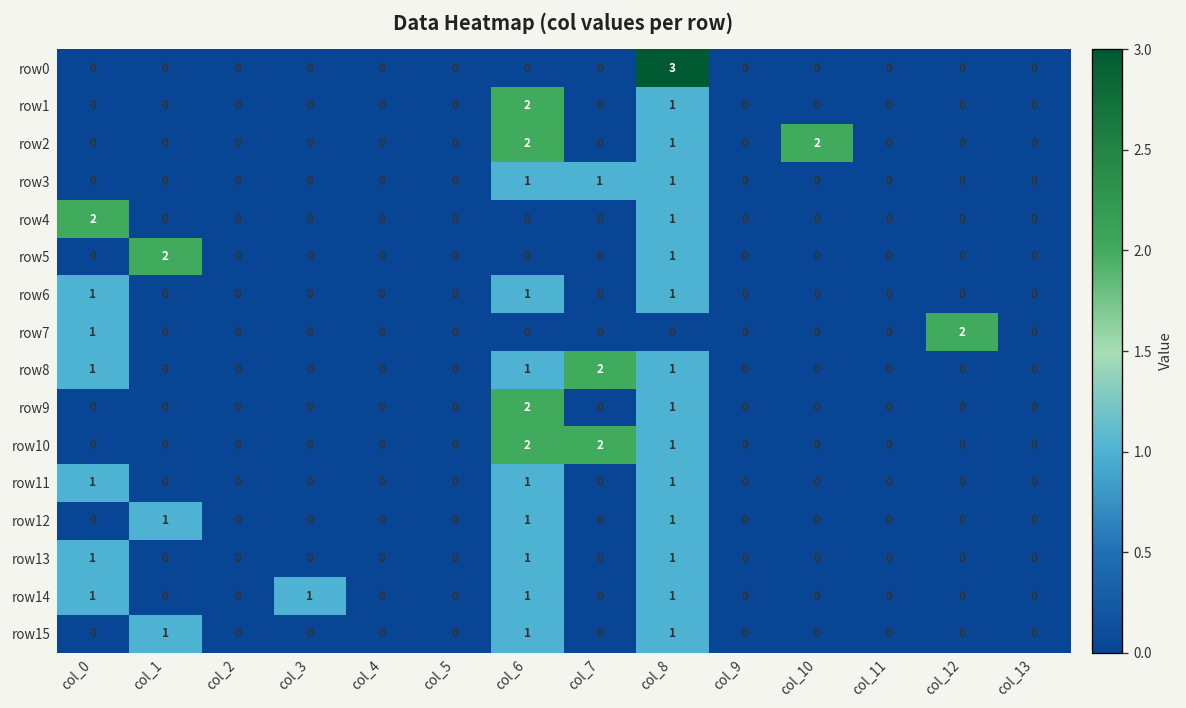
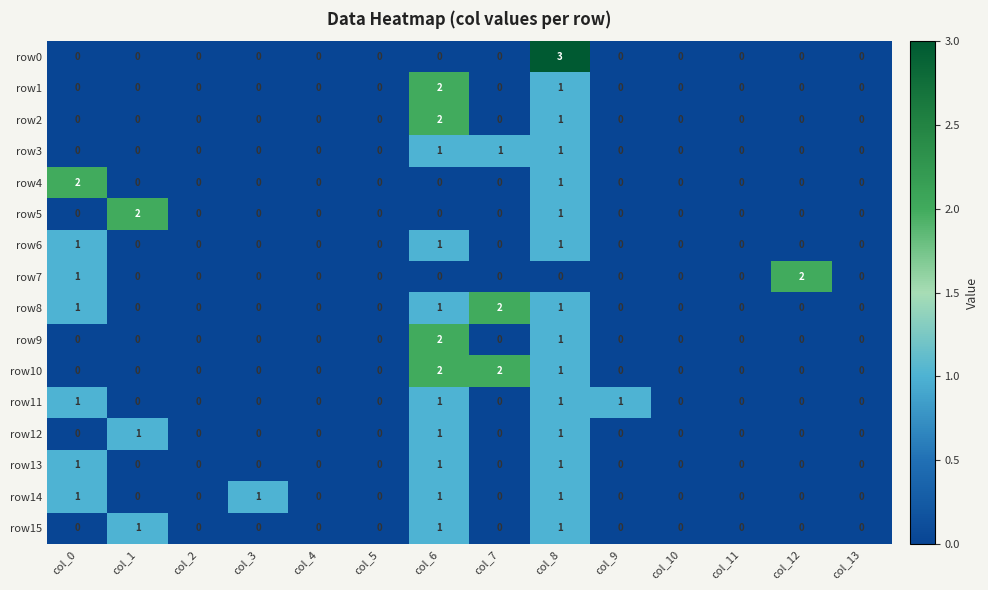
  {
    "row2": {
      "col_0": 0,
      "col_1": 0,
      "col_2": 0,
      "col_3": 0,
      "col_4": 0,
      "col_5": 0,
      "col_6": 2,
      "col_7": 0,
      "col_8": 1,
      "col_9": 0,
-     "col_10": 2,
+     "col_10": 0,
      "col_11": 0,
      "col_12": 0,
      "col_13": 0
    },
    "row11": {
      "col_0": 1,
      "col_1": 0,
      "col_2": 0,
      "col_3": 0,
      "col_4": 0,
      "col_5": 0,
      "col_6": 1,
      "col_7": 0,
      "col_8": 1,
-     "col_9": 0,
+     "col_9": 1,
      "col_10": 0,
      "col_11": 0,
      "col_12": 0,
      "col_13": 0
    }
  }
